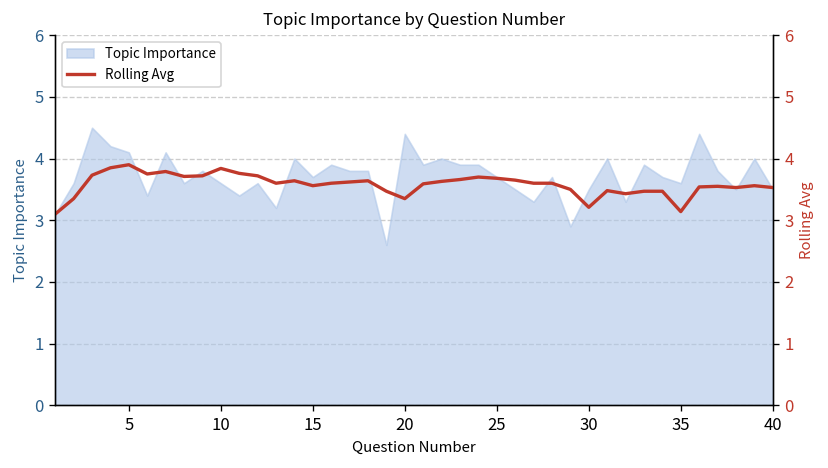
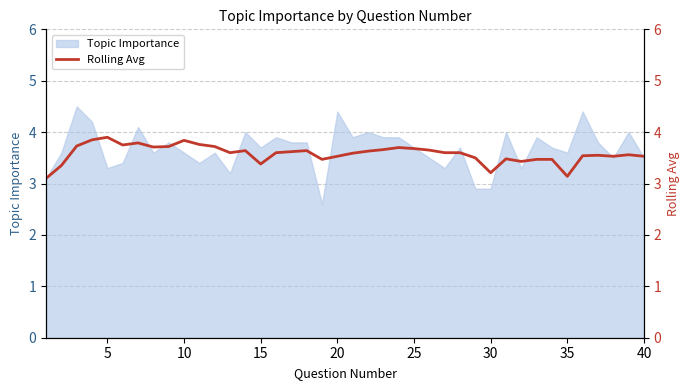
  {
    "Topic Importance": {
-     "5": 4.1,
+     "5": 3.3,
      "10": 3.6,
      "15": 3.7,
      "20": 4.4,
      "25": 3.7,
-     "30": 3.5,
+     "30": 2.9,
      "35": 3.6,
      "40": 3.5
    },
    "Rolling Avg": {
      "5": 3.9,
      "10": 3.8,
-     "15": 3.6,
-     "20": 3.4,
+     "15": 3.4,
+     "20": 3.5,
      "25": 3.7,
      "30": 3.2,
      "35": 3.1,
      "40": 3.5
    }
  }
